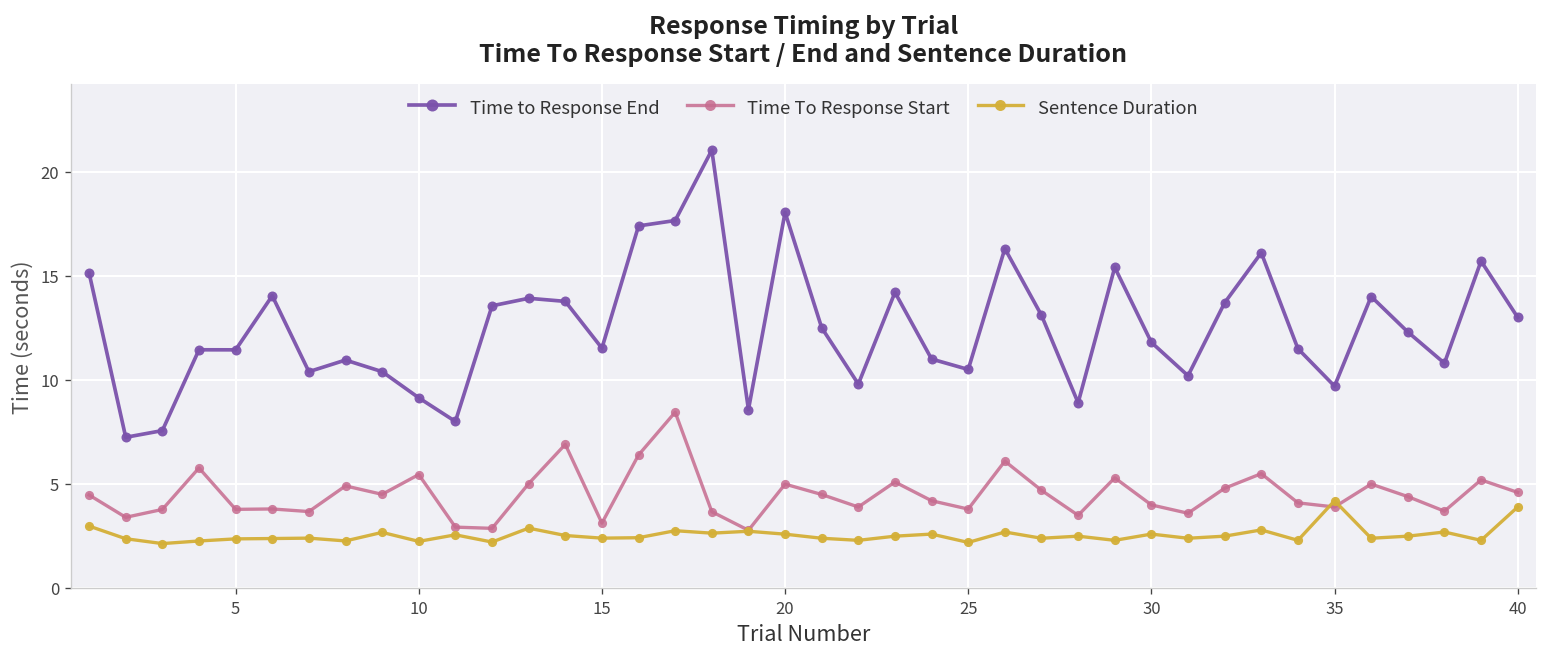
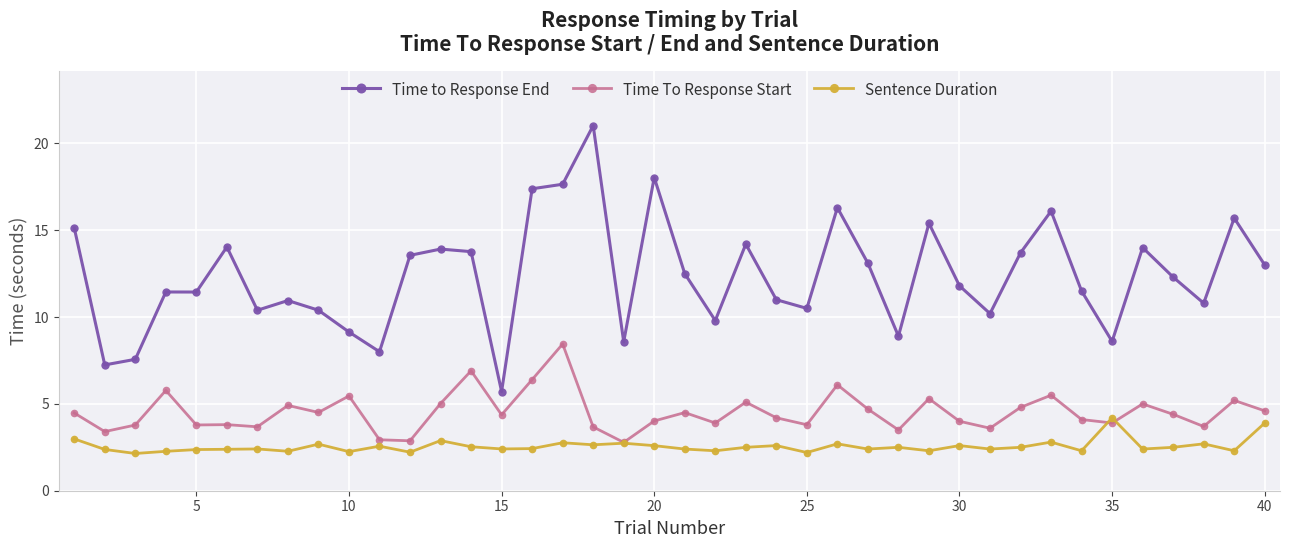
  {
    "Time to Response End": {
      "5": 11.4,
      "10": 9.1,
-     "15": 11.5,
+     "15": 5.7,
      "20": 18.0,
      "25": 10.5,
      "30": 11.8,
-     "35": 9.7,
+     "35": 8.6,
      "40": 13.0
    },
    "Time To Response Start": {
      "5": 3.8,
      "10": 5.5,
-     "15": 3.1,
-     "20": 5.0,
+     "15": 4.4,
+     "20": 4.0,
      "25": 3.8,
      "30": 4.0,
      "35": 3.9,
      "40": 4.6
    },
    "Sentence Duration": {
      "5": 2.4,
      "10": 2.3,
      "15": 2.4,
      "20": 2.6,
      "25": 2.2,
      "30": 2.6,
      "35": 4.2,
      "40": 3.9
    }
  }
